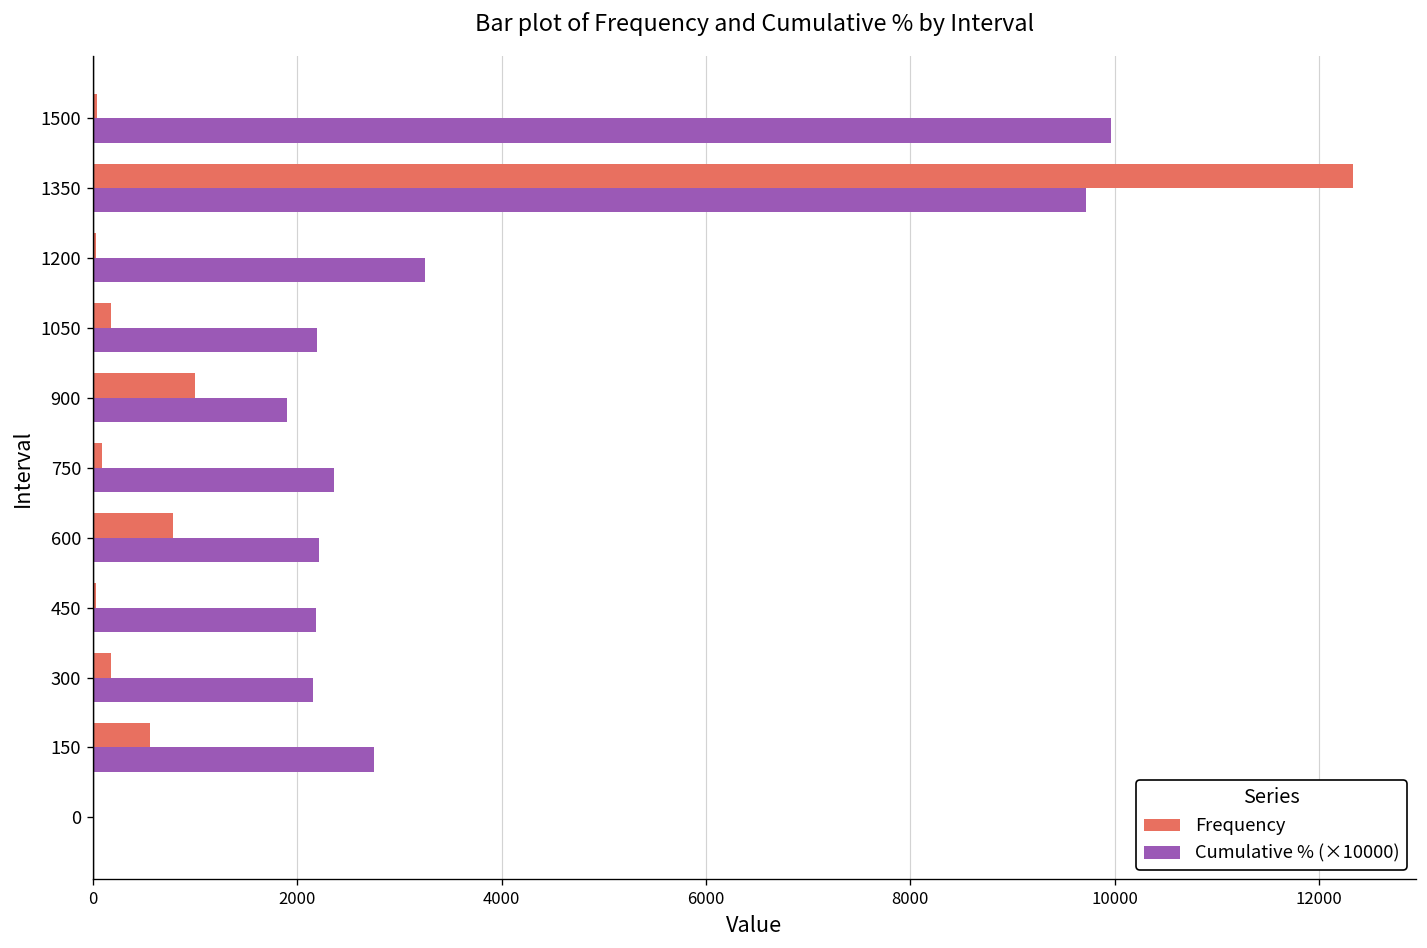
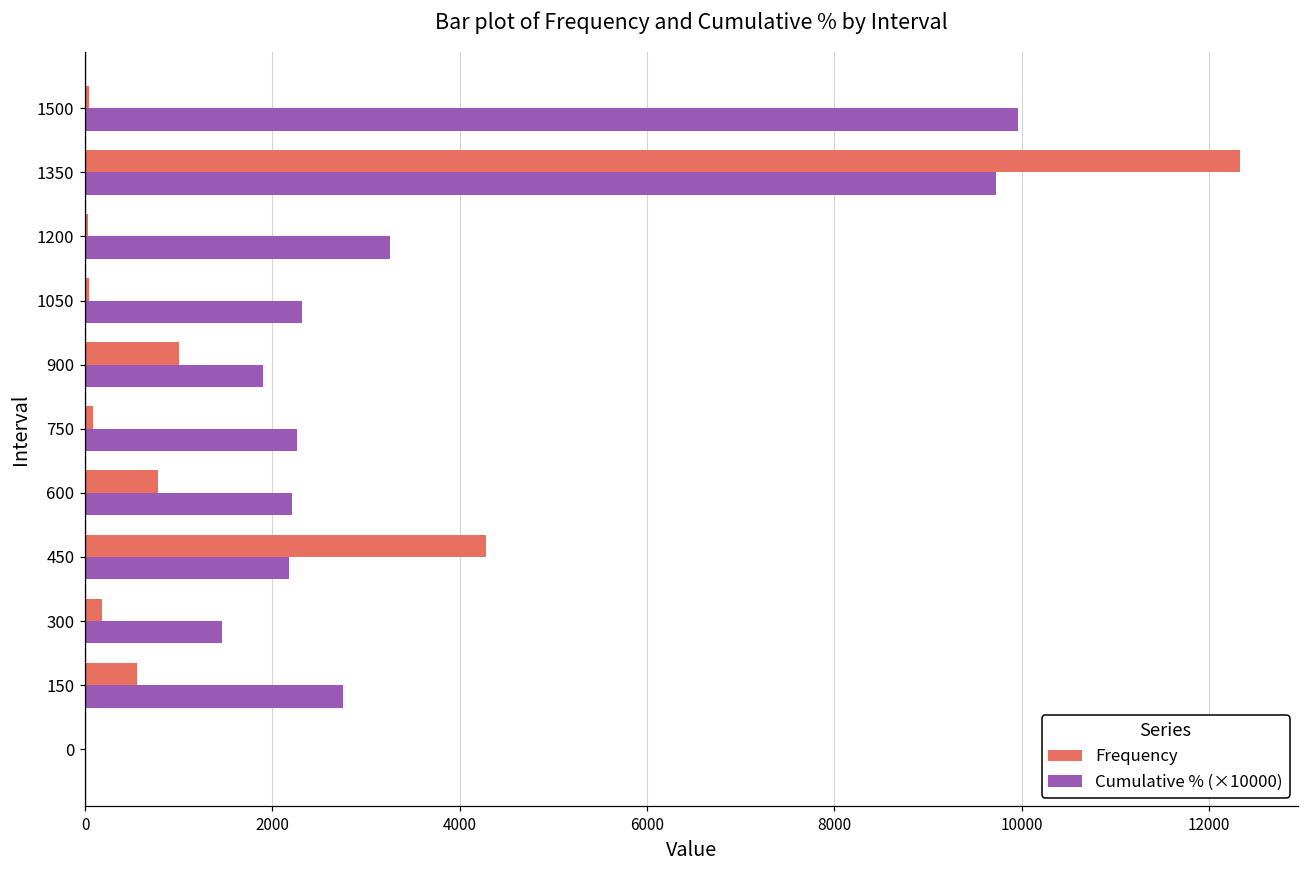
  {
    "Frequency": {
      "1500": 0,
      "1350": 12300,
      "1200": 0,
-     "1050": 200,
+     "1050": 0,
      "900": 1000,
      "750": 100,
      "600": 800,
-     "450": 0,
+     "450": 4300,
      "300": 200,
      "150": 600,
      "0": 0
    },
    "Cumulative % (×10000)": {
      "1500": 10000,
      "1350": 9700,
      "1200": 3300,
-     "1050": 2200,
+     "1050": 2300,
      "900": 1900,
-     "750": 2400,
+     "750": 2300,
      "600": 2200,
      "450": 2200,
-     "300": 2200,
+     "300": 1500,
      "150": 2800,
      "0": 0
    }
  }
